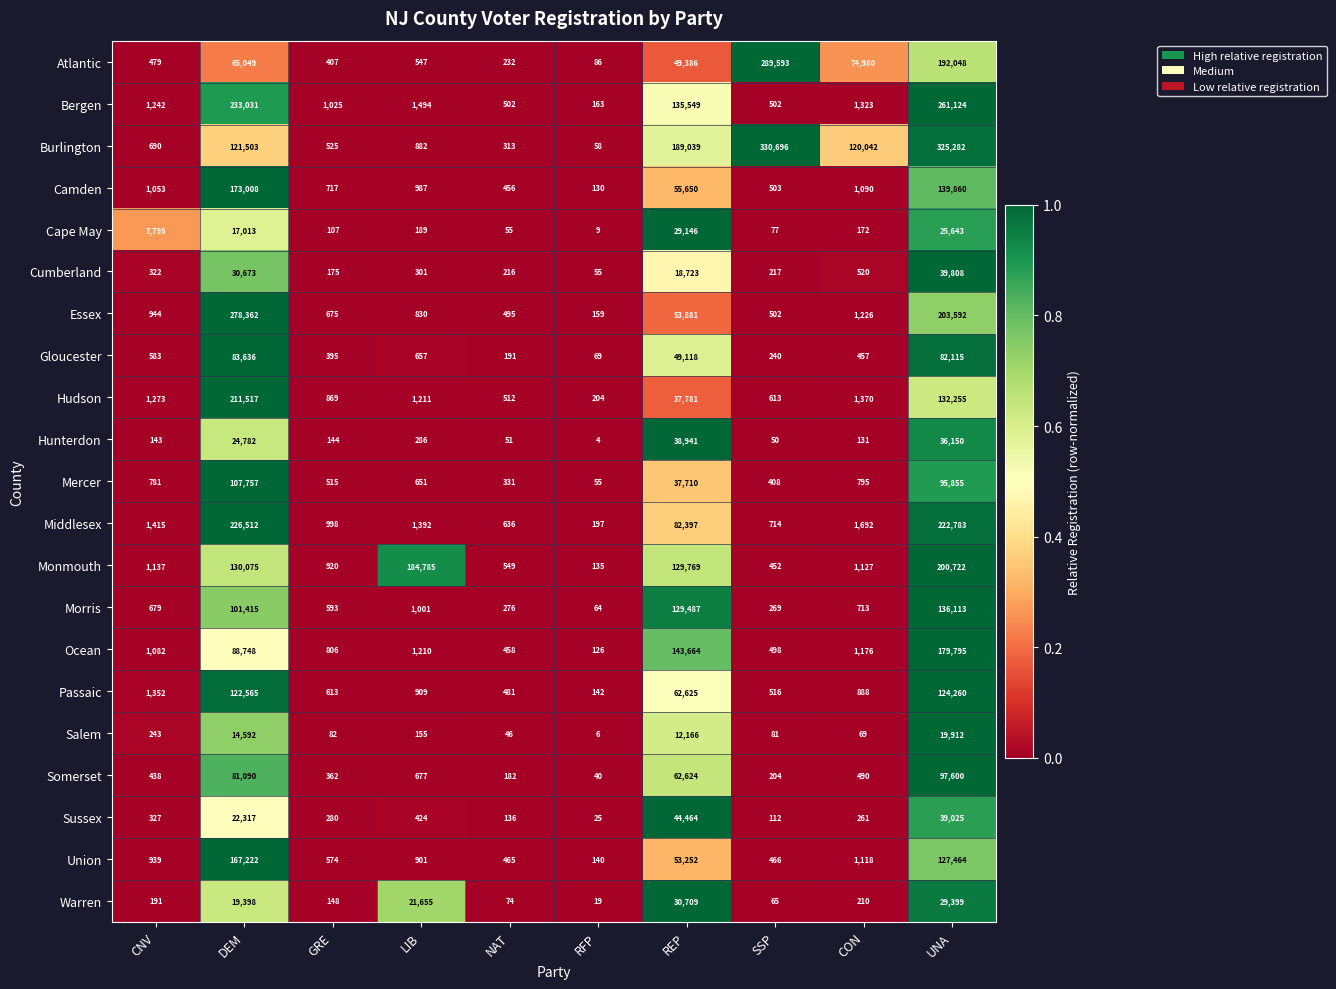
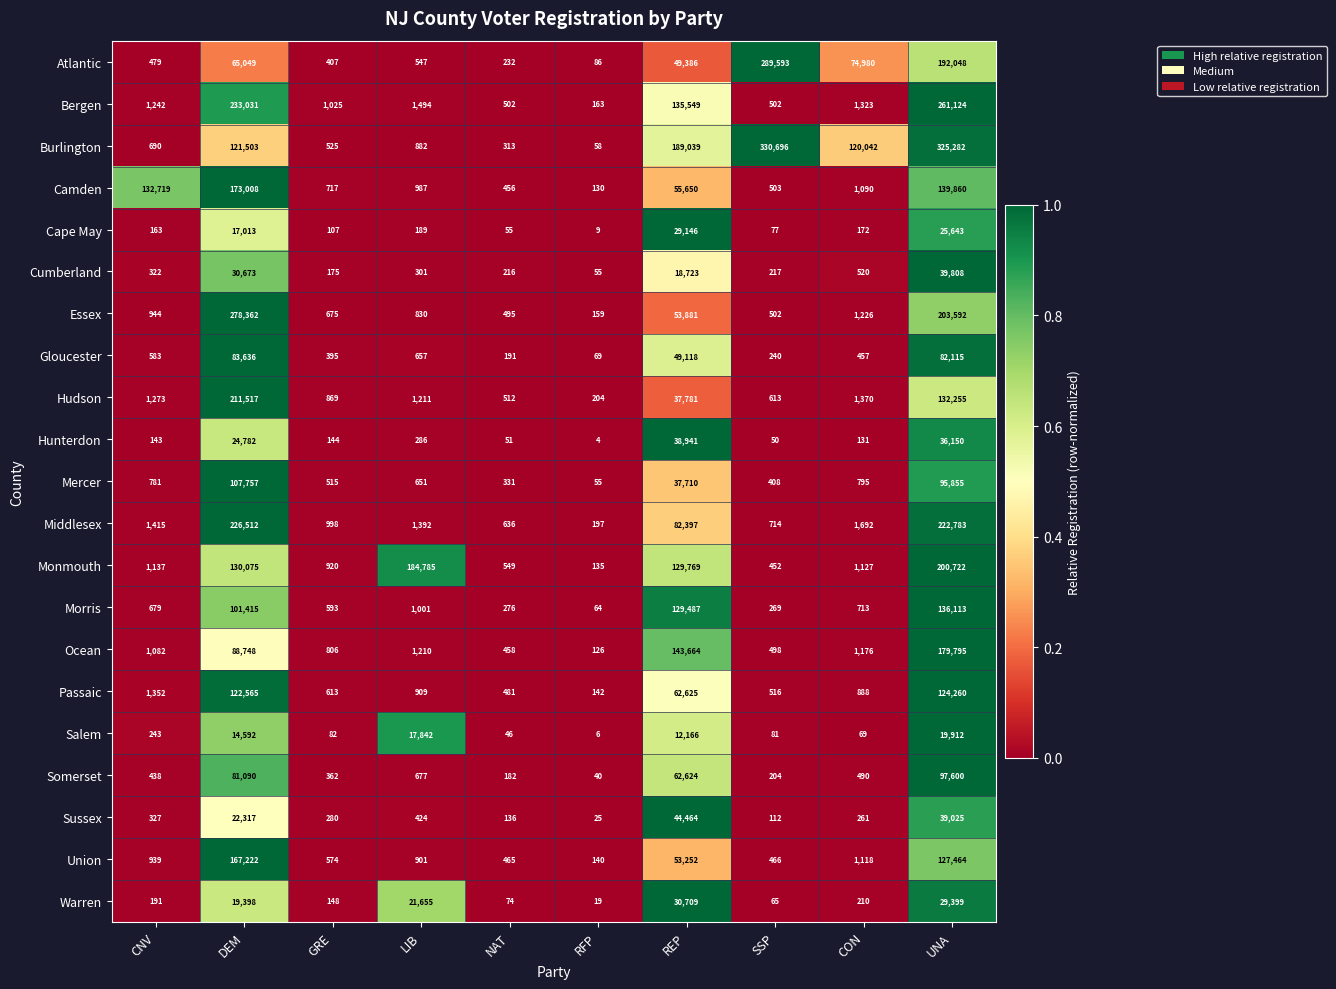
  {
    "Camden": {
-     "CNV": "1,053",
+     "CNV": "132,719",
      "DEM": "173,008",
      "GRE": "717",
      "LIB": "987",
      "NAT": "456",
      "RFP": "130",
      "REP": "55,650",
      "SSP": "503",
      "CON": "1,090",
      "UNA": "139,860"
    },
    "Cape May": {
-     "CNV": "7,795",
+     "CNV": "163",
      "DEM": "17,013",
      "GRE": "107",
      "LIB": "189",
      "NAT": "55",
      "RFP": "9",
      "REP": "29,146",
      "SSP": "77",
      "CON": "172",
      "UNA": "25,643"
    },
    "Salem": {
      "CNV": "243",
      "DEM": "14,592",
      "GRE": "82",
-     "LIB": "155",
+     "LIB": "17,842",
      "NAT": "46",
      "RFP": "6",
      "REP": "12,166",
      "SSP": "81",
      "CON": "69",
      "UNA": "19,912"
    }
  }
